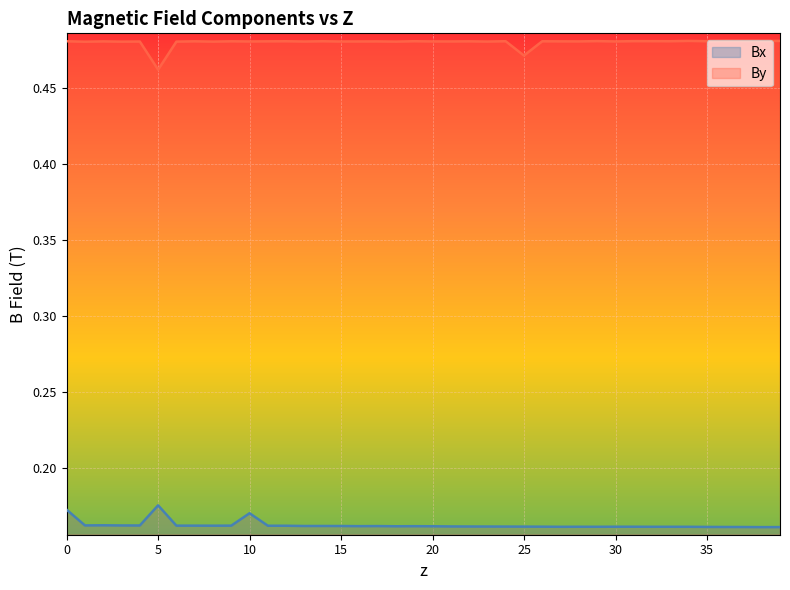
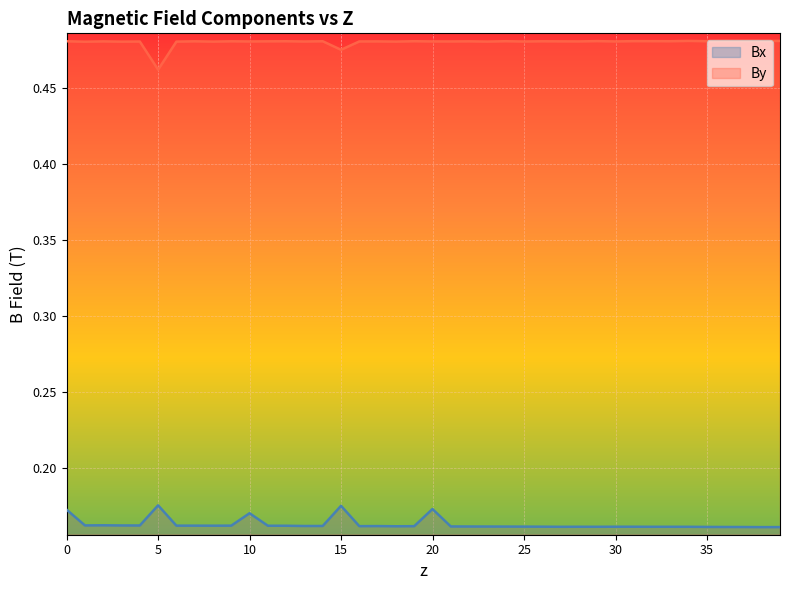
  {
    "Bx": {
      "0": 0.172,
      "5": 0.175,
      "10": 0.170,
-     "15": 0.162,
-     "20": 0.162,
+     "15": 0.175,
+     "20": 0.173,
      "25": 0.161,
      "30": 0.161,
      "35": 0.161
    },
    "By": {
      "0": 0.481,
      "5": 0.462,
      "10": 0.481,
-     "15": 0.481,
+     "15": 0.475,
      "20": 0.481,
-     "25": 0.472,
+     "25": 0.481,
      "30": 0.481
    }
  }
